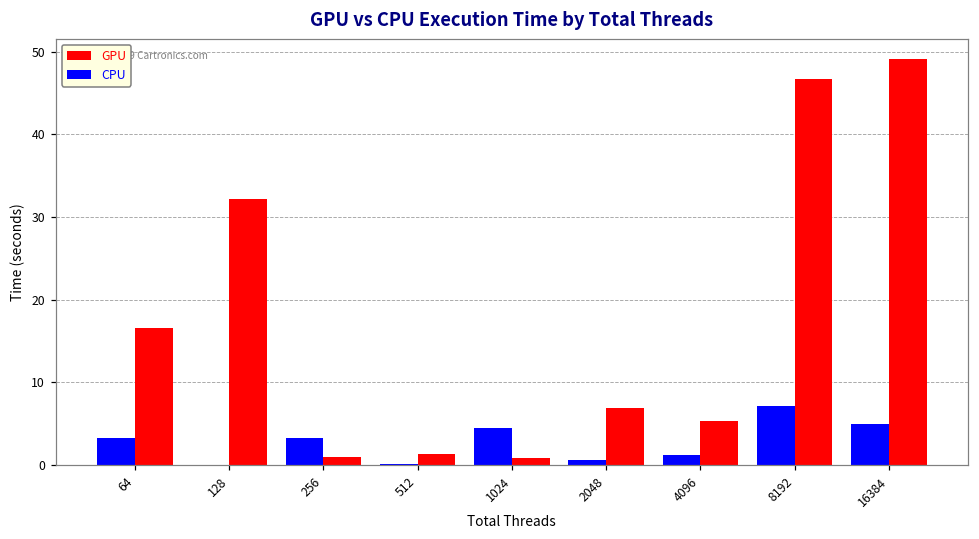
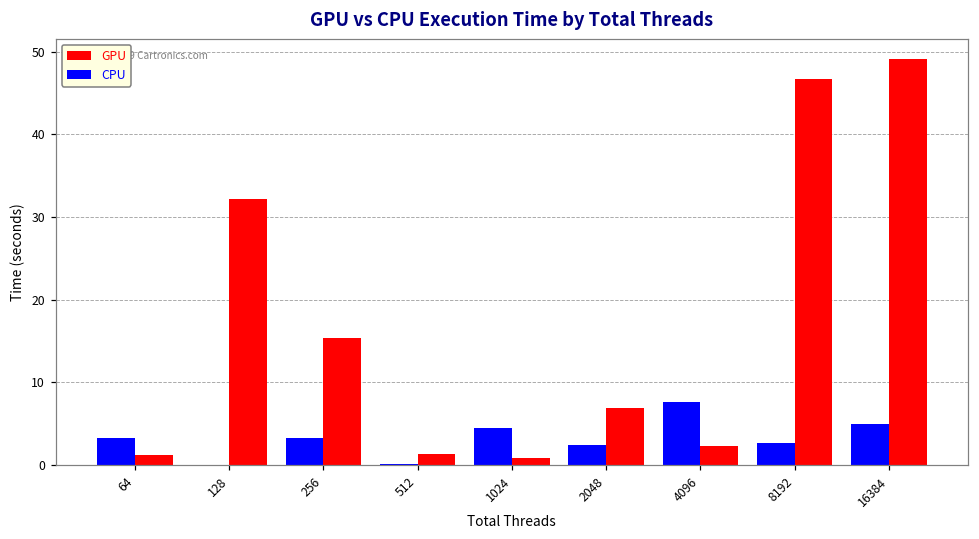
  {
    "GPU": {
-     "64": 17,
+     "64": 1,
      "128": 32,
-     "256": 1,
+     "256": 15,
      "512": 1,
      "1024": 1,
      "2048": 7,
-     "4096": 5,
+     "4096": 2,
      "8192": 47,
      "16384": 49
    },
    "CPU": {
      "64": 3,
      "256": 3,
      "1024": 4,
-     "2048": 1,
-     "4096": 1,
-     "8192": 7,
+     "2048": 2,
+     "4096": 8,
+     "8192": 3,
      "16384": 5
    }
  }
